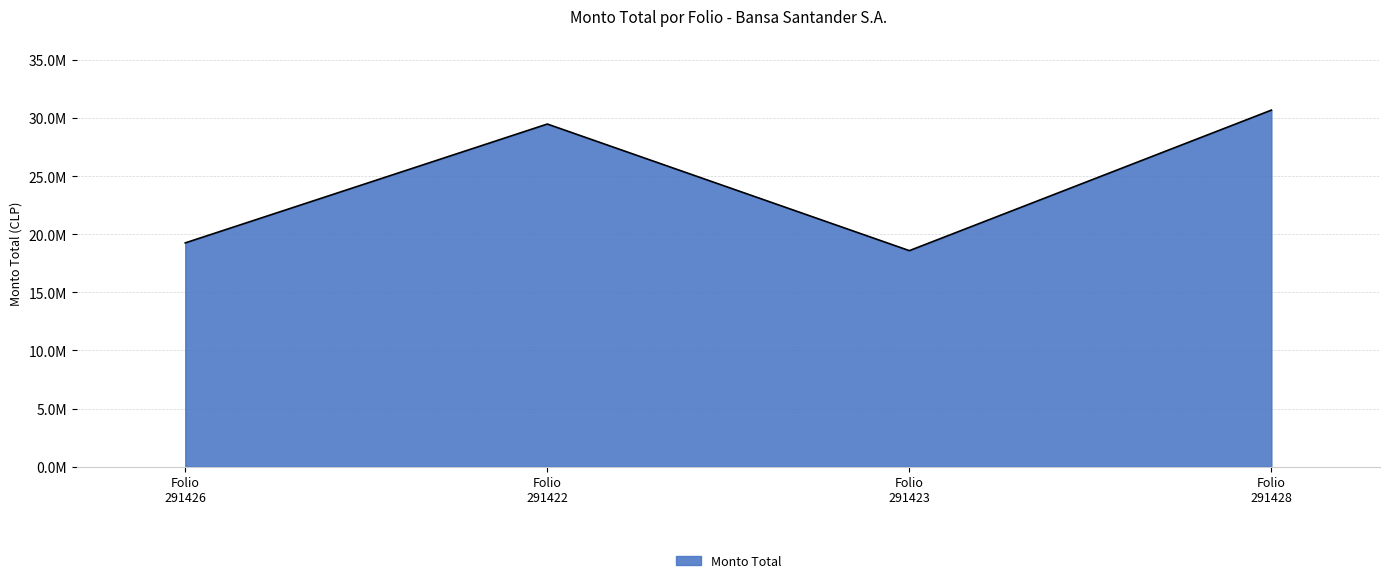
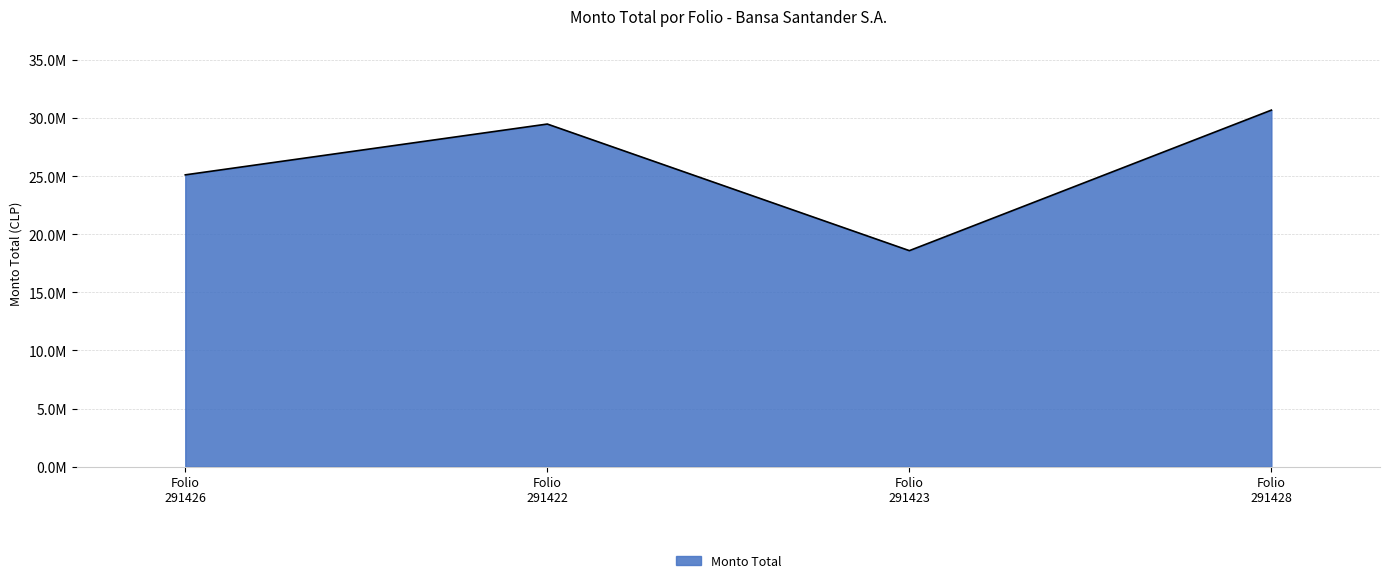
  {
-   "Folio 291426": 19300000,
+   "Folio 291426": 25100000,
    "Folio 291422": 29500000,
    "Folio 291423": 18600000,
    "Folio 291428": 30700000
  }
